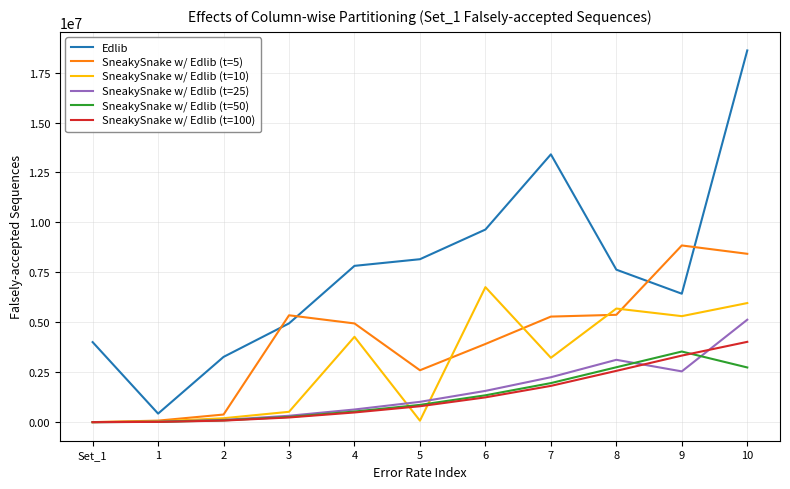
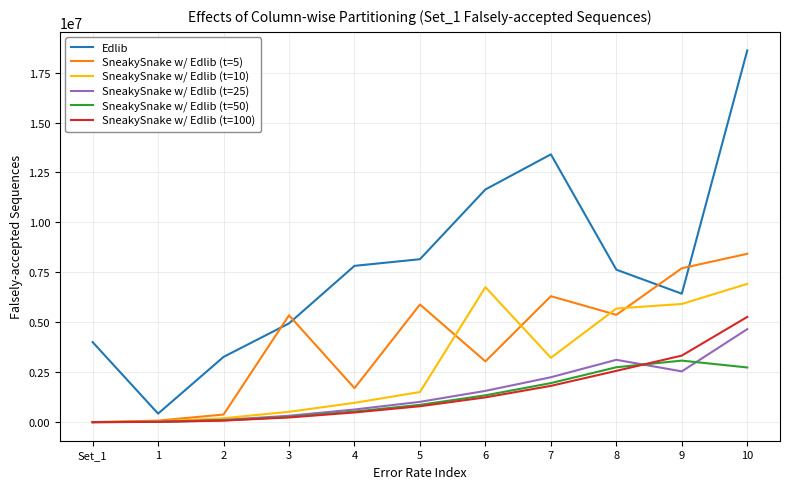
  {
    "Edlib": {
      "Set_1": 4000000,
      "1": 400000,
      "2": 3300000,
      "3": 4900000,
      "4": 7800000,
      "5": 8200000,
-     "6": 9600000,
+     "6": 11700000,
      "7": 13400000,
      "8": 7600000,
      "9": 6400000,
      "10": 18600000
    },
    "SneakySnake w/ Edlib (t=5)": {
      "2": 400000,
      "3": 5300000,
-     "4": 4900000,
-     "5": 2600000,
-     "6": 3900000,
-     "7": 5300000,
+     "4": 1700000,
+     "5": 5900000,
+     "6": 3000000,
+     "7": 6300000,
      "8": 5400000,
-     "9": 8800000,
+     "9": 7700000,
      "10": 8400000
    },
    "SneakySnake w/ Edlib (t=10)": {
      "3": 500000,
-     "4": 4300000,
-     "5": 100000,
+     "4": 1000000,
+     "5": 1500000,
      "6": 6800000,
      "7": 3200000,
      "8": 5700000,
-     "9": 5300000,
-     "10": 6000000
+     "9": 5900000,
+     "10": 6900000
    },
    "SneakySnake w/ Edlib (t=25)": {
      "5": 1000000,
      "6": 1600000,
      "7": 2200000,
      "8": 3100000,
      "9": 2500000,
-     "10": 5100000
+     "10": 4700000
    },
    "SneakySnake w/ Edlib (t=50)": {
      "7": 2000000,
      "8": 2700000,
-     "9": 3500000,
+     "9": 3100000,
      "10": 2700000
    },
    "SneakySnake w/ Edlib (t=100)": {
      "7": 1800000,
      "8": 2600000,
      "9": 3300000,
-     "10": 4000000
+     "10": 5300000
    }
  }
